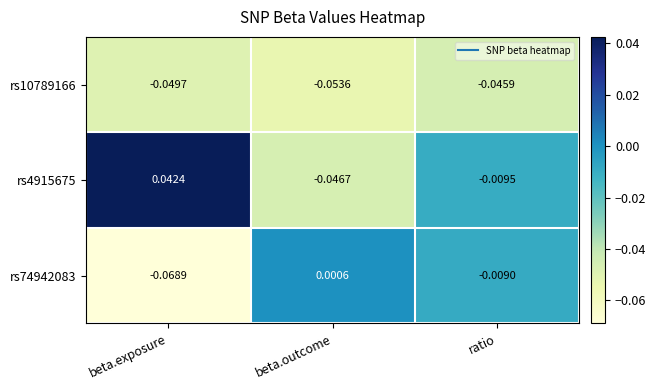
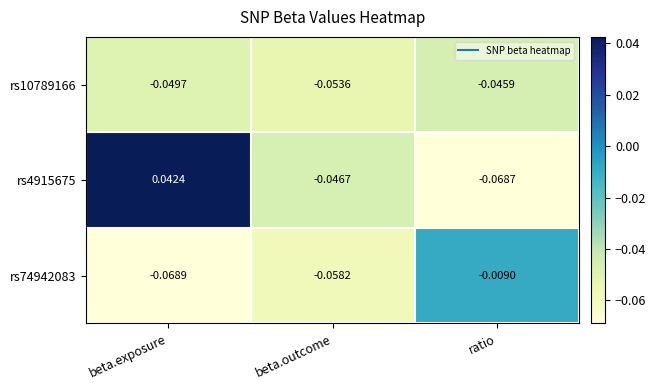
  {
    "rs10789166": {
      "beta.exposure": -0.0497,
      "beta.outcome": -0.0536,
      "ratio": -0.0459
    },
    "rs4915675": {
      "beta.exposure": 0.0424,
      "beta.outcome": -0.0467,
-     "ratio": -0.0095
+     "ratio": -0.0687
    },
    "rs74942083": {
      "beta.exposure": -0.0689,
-     "beta.outcome": 0.0006,
+     "beta.outcome": -0.0582,
      "ratio": -0.0090
    }
  }
